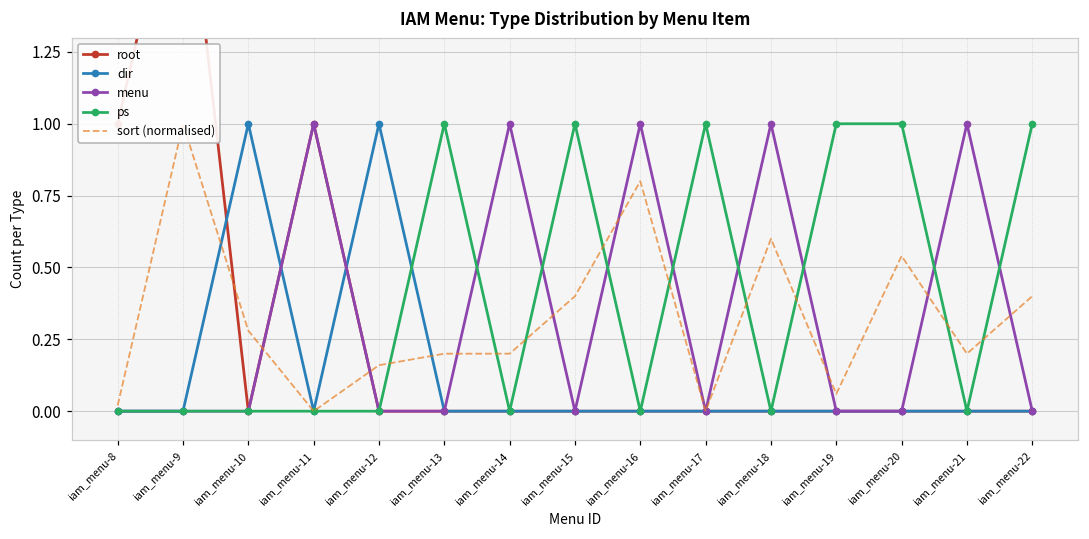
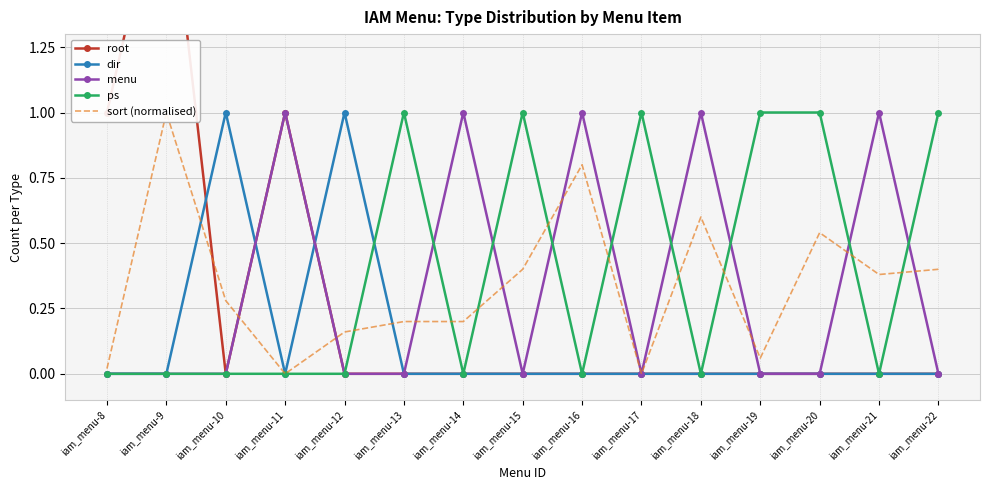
  {
    "dir": {
      "iam_menu-10": 1.00,
      "iam_menu-12": 1.00
    },
    "menu": {
      "iam_menu-14": 1.00,
      "iam_menu-16": 1.00,
      "iam_menu-18": 1.00,
      "iam_menu-21": 1.00
    },
    "ps": {
      "iam_menu-13": 1.00,
      "iam_menu-15": 1.00,
      "iam_menu-17": 1.00,
      "iam_menu-19": 1.00,
      "iam_menu-20": 1.00,
      "iam_menu-22": 1.00
    },
    "sort (normalised)": {
      "iam_menu-8": 0.02,
      "iam_menu-10": 0.28,
      "iam_menu-12": 0.16,
      "iam_menu-13": 0.20,
      "iam_menu-14": 0.20,
      "iam_menu-15": 0.40,
      "iam_menu-16": 0.80,
      "iam_menu-18": 0.60,
      "iam_menu-19": 0.06,
      "iam_menu-20": 0.54,
-     "iam_menu-21": 0.20,
+     "iam_menu-21": 0.38,
      "iam_menu-22": 0.40
    }
  }
